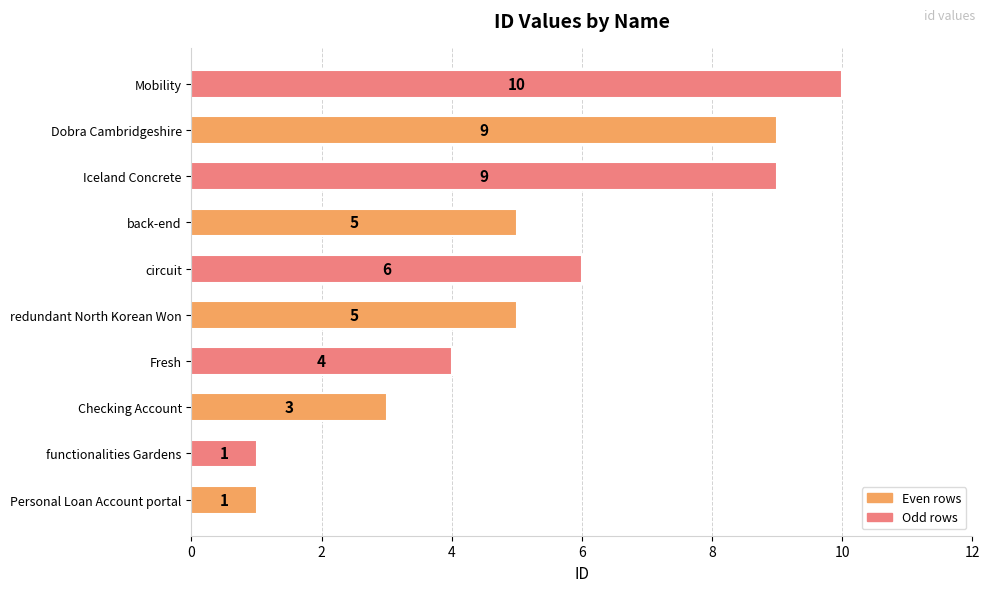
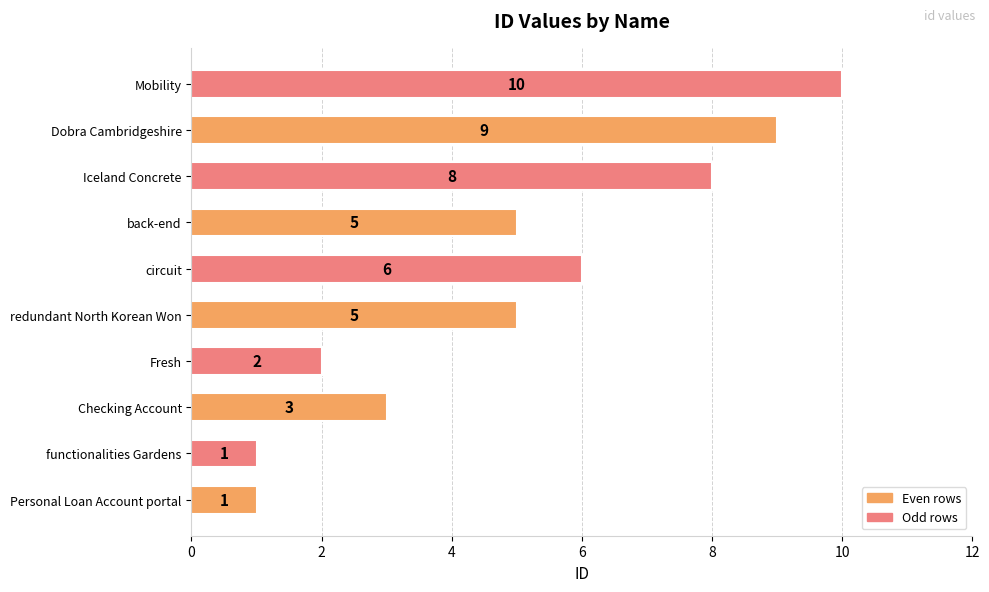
  {
    "Mobility": 10,
    "Dobra Cambridgeshire": 9,
-   "Iceland Concrete": 9,
+   "Iceland Concrete": 8,
    "back-end": 5,
    "circuit": 6,
    "redundant North Korean Won": 5,
-   "Fresh": 4,
+   "Fresh": 2,
    "Checking Account": 3,
    "functionalities Gardens": 1,
    "Personal Loan Account portal": 1
  }
